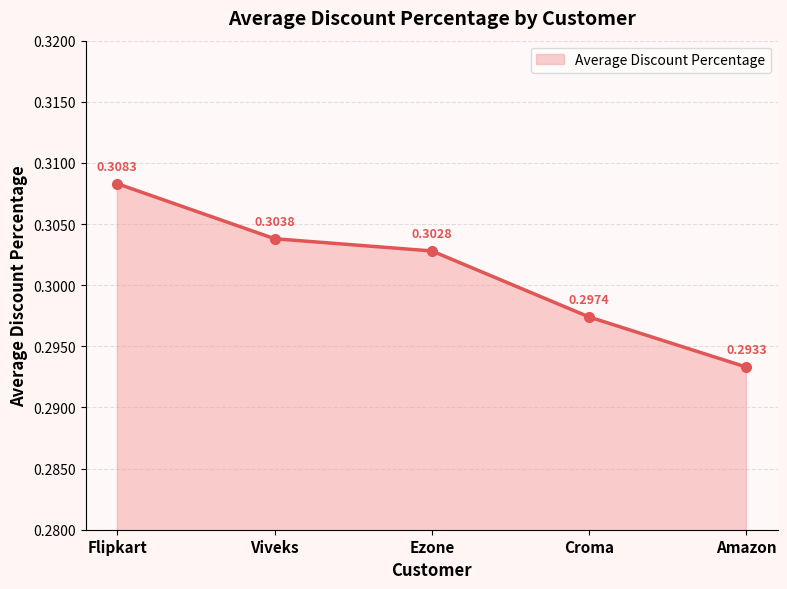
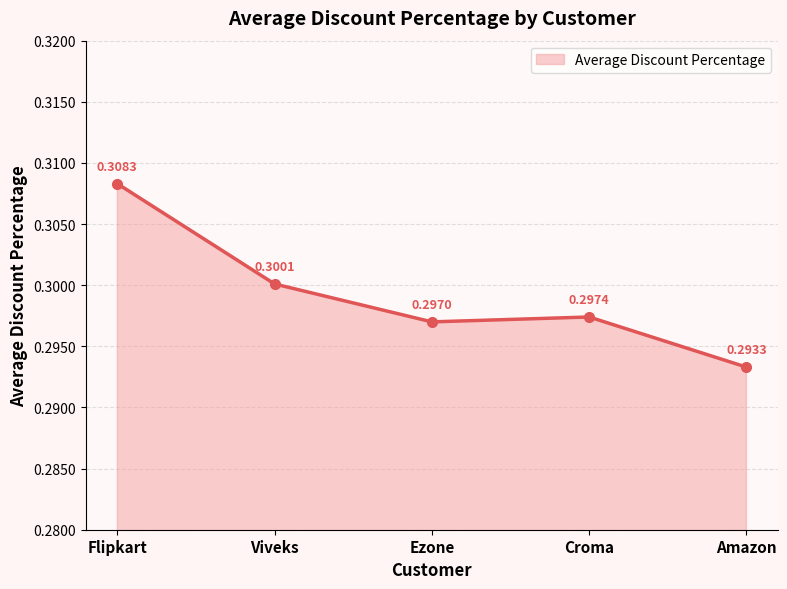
  {
    "Flipkart": 0.3083,
-   "Viveks": 0.3038,
-   "Ezone": 0.3028,
+   "Viveks": 0.3001,
+   "Ezone": 0.2970,
    "Croma": 0.2974,
    "Amazon": 0.2933
  }
